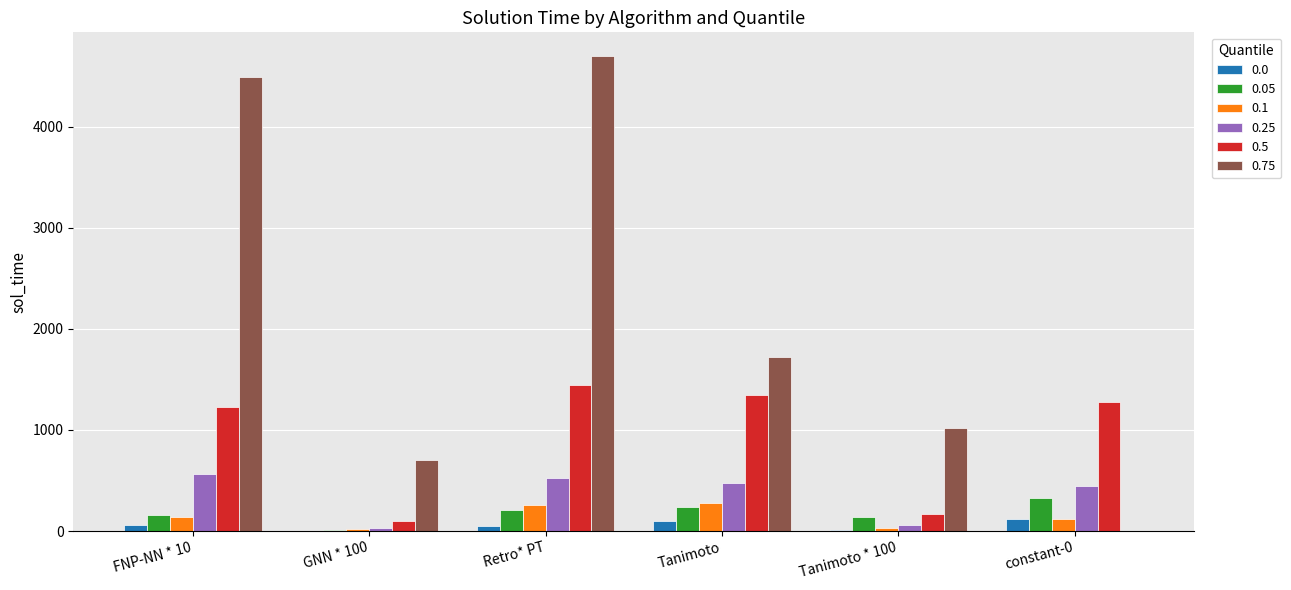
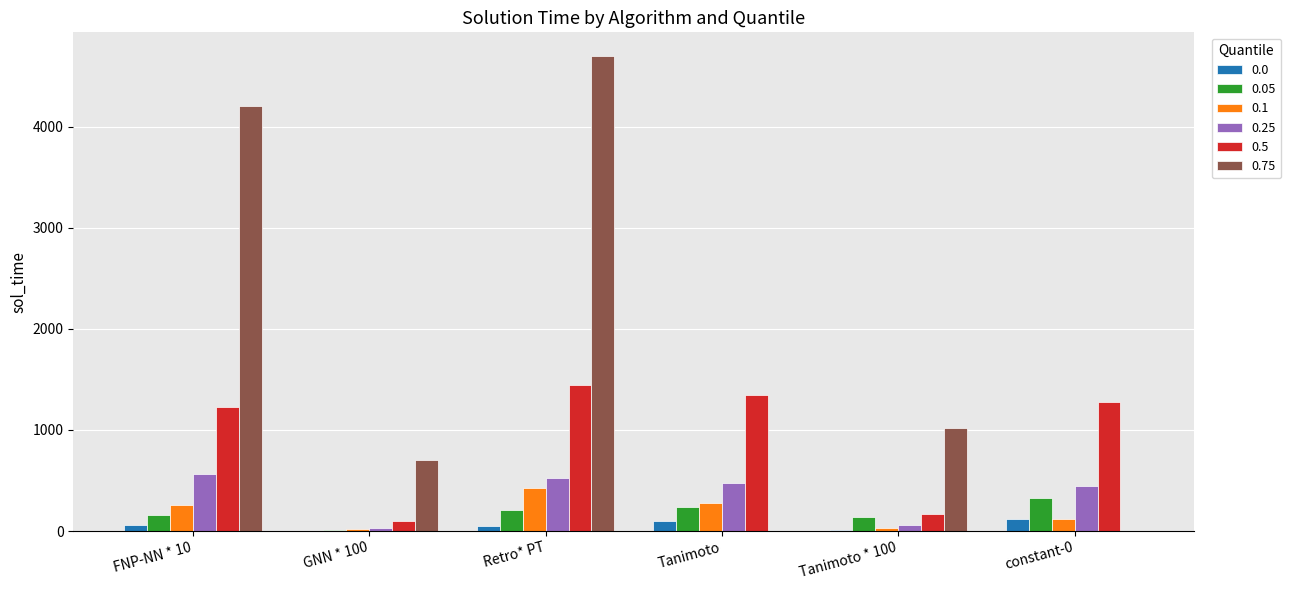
  {
    "0.0": {
      "FNP-NN * 10": 60,
      "Retro* PT": 50,
      "Tanimoto": 100,
      "constant-0": 110
    },
    "0.05": {
      "FNP-NN * 10": 160,
      "Retro* PT": 200,
      "Tanimoto": 230,
      "Tanimoto * 100": 140,
      "constant-0": 320
    },
    "0.1": {
-     "FNP-NN * 10": 140,
-     "Retro* PT": 260,
+     "FNP-NN * 10": 260,
+     "Retro* PT": 430,
      "Tanimoto": 280,
      "Tanimoto * 100": 30,
      "constant-0": 120
    },
    "0.25": {
      "FNP-NN * 10": 560,
      "GNN * 100": 30,
      "Retro* PT": 520,
      "Tanimoto": 480,
      "Tanimoto * 100": 60,
      "constant-0": 440
    },
    "0.5": {
      "FNP-NN * 10": 1230,
      "GNN * 100": 100,
      "Retro* PT": 1440,
      "Tanimoto": 1350,
      "Tanimoto * 100": 170,
      "constant-0": 1280
    },
    "0.75": {
-     "FNP-NN * 10": 4490,
+     "FNP-NN * 10": 4210,
      "GNN * 100": 710,
      "Retro* PT": 4700,
-     "Tanimoto": 1730,
+     "Tanimoto": 0,
      "Tanimoto * 100": 1020,
      "constant-0": 0
    }
  }
